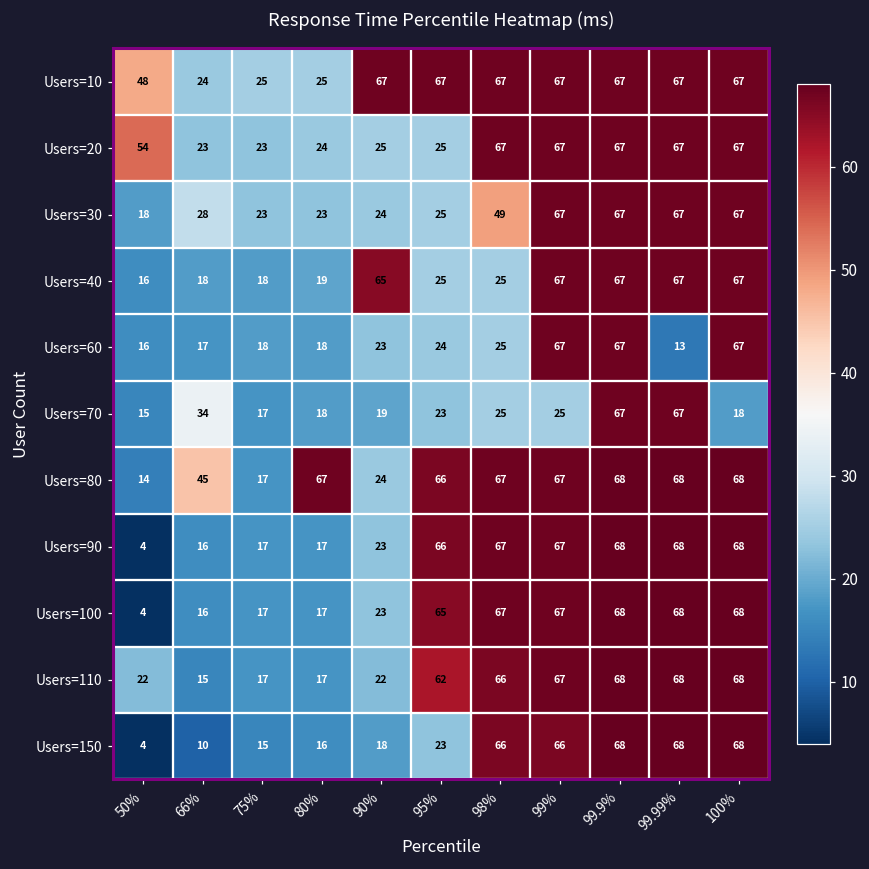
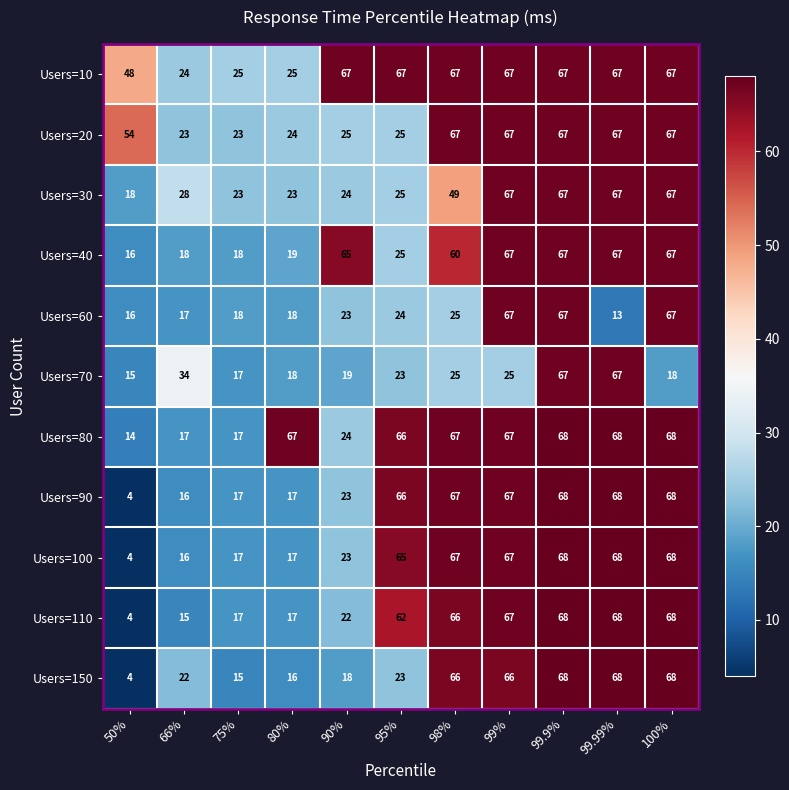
  {
    "Users=10": {
      "50%": 48,
      "66%": 24,
      "75%": 25,
      "80%": 25,
      "90%": 67,
      "95%": 67,
      "98%": 67,
      "99%": 67,
      "99.9%": 67,
      "99.99%": 67,
      "100%": 67
    },
    "Users=20": {
      "50%": 54,
      "66%": 23,
      "75%": 23,
      "80%": 24,
      "90%": 25,
      "95%": 25,
      "98%": 67,
      "99%": 67,
      "99.9%": 67,
      "99.99%": 67,
      "100%": 67
    },
    "Users=30": {
      "50%": 18,
      "66%": 28,
      "75%": 23,
      "80%": 23,
      "90%": 24,
      "95%": 25,
      "98%": 49,
      "99%": 67,
      "99.9%": 67,
      "99.99%": 67,
      "100%": 67
    },
    "Users=40": {
      "50%": 16,
      "66%": 18,
      "75%": 18,
      "80%": 19,
      "90%": 65,
      "95%": 25,
-     "98%": 25,
+     "98%": 60,
      "99%": 67,
      "99.9%": 67,
      "99.99%": 67,
      "100%": 67
    },
    "Users=60": {
      "50%": 16,
      "66%": 17,
      "75%": 18,
      "80%": 18,
      "90%": 23,
      "95%": 24,
      "98%": 25,
      "99%": 67,
      "99.9%": 67,
      "99.99%": 13,
      "100%": 67
    },
    "Users=70": {
      "50%": 15,
      "66%": 34,
      "75%": 17,
      "80%": 18,
      "90%": 19,
      "95%": 23,
      "98%": 25,
      "99%": 25,
      "99.9%": 67,
      "99.99%": 67,
      "100%": 18
    },
    "Users=80": {
      "50%": 14,
-     "66%": 45,
+     "66%": 17,
      "75%": 17,
      "80%": 67,
      "90%": 24,
      "95%": 66,
      "98%": 67,
      "99%": 67,
      "99.9%": 68,
      "99.99%": 68,
      "100%": 68
    },
    "Users=90": {
      "50%": 4,
      "66%": 16,
      "75%": 17,
      "80%": 17,
      "90%": 23,
      "95%": 66,
      "98%": 67,
      "99%": 67,
      "99.9%": 68,
      "99.99%": 68,
      "100%": 68
    },
    "Users=100": {
      "50%": 4,
      "66%": 16,
      "75%": 17,
      "80%": 17,
      "90%": 23,
      "95%": 65,
      "98%": 67,
      "99%": 67,
      "99.9%": 68,
      "99.99%": 68,
      "100%": 68
    },
    "Users=110": {
-     "50%": 22,
+     "50%": 4,
      "66%": 15,
      "75%": 17,
      "80%": 17,
      "90%": 22,
      "95%": 62,
      "98%": 66,
      "99%": 67,
      "99.9%": 68,
      "99.99%": 68,
      "100%": 68
    },
    "Users=150": {
      "50%": 4,
-     "66%": 10,
+     "66%": 22,
      "75%": 15,
      "80%": 16,
      "90%": 18,
      "95%": 23,
      "98%": 66,
      "99%": 66,
      "99.9%": 68,
      "99.99%": 68,
      "100%": 68
    }
  }
